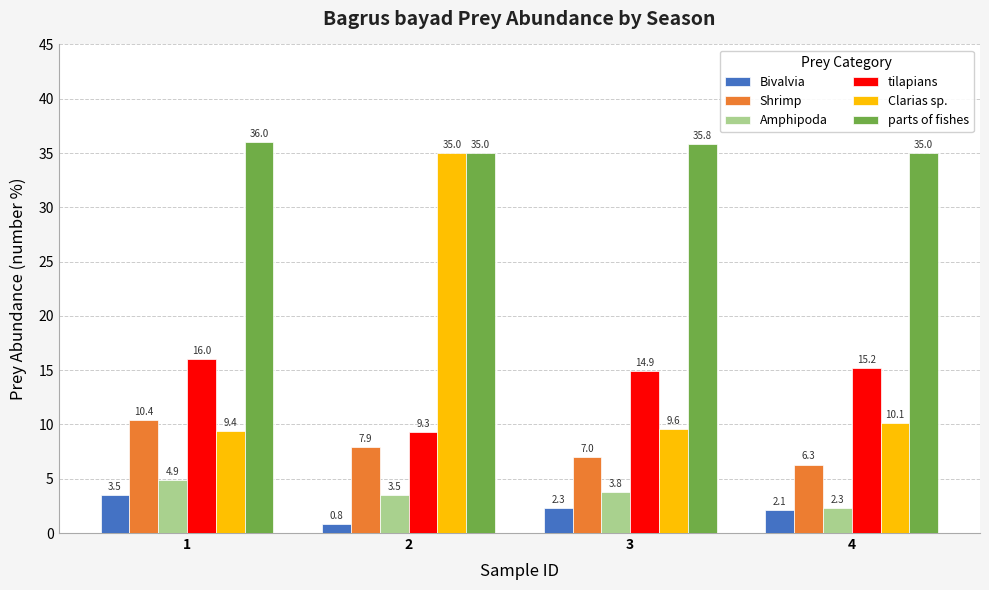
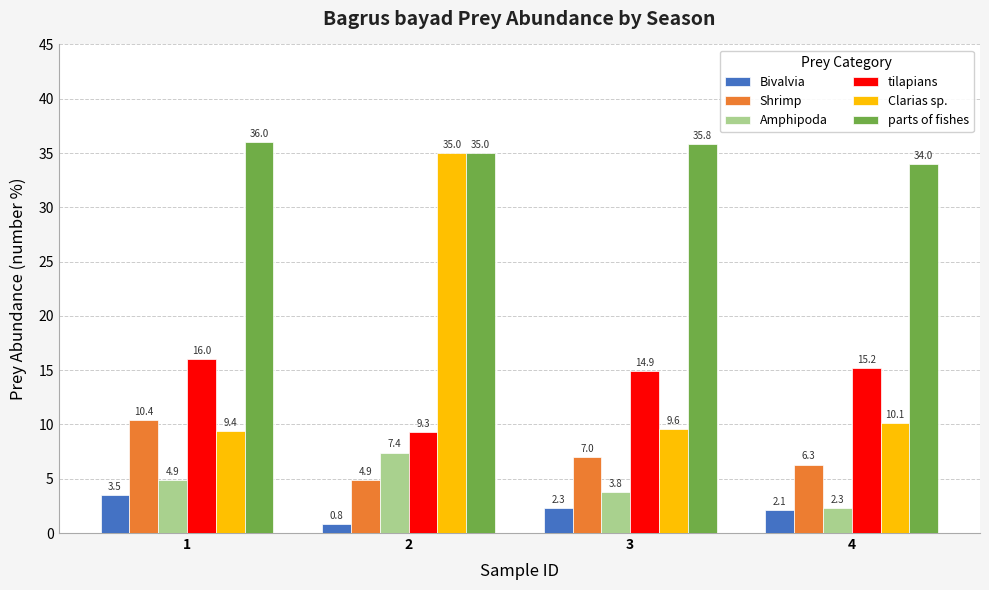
  {
    "Bivalvia": {
      "1": 3.5,
      "2": 0.8,
      "3": 2.3,
      "4": 2.1
    },
    "Shrimp": {
      "1": 10.4,
-     "2": 7.9,
+     "2": 4.9,
      "3": 7.0,
      "4": 6.3
    },
    "Amphipoda": {
      "1": 4.9,
-     "2": 3.5,
+     "2": 7.4,
      "3": 3.8,
      "4": 2.3
    },
    "tilapians": {
      "1": 16.0,
      "2": 9.3,
      "3": 14.9,
      "4": 15.2
    },
    "Clarias sp.": {
      "1": 9.4,
      "2": 35.0,
      "3": 9.6,
      "4": 10.1
    },
    "parts of fishes": {
      "1": 36.0,
      "2": 35.0,
      "3": 35.8,
-     "4": 35.0
+     "4": 34.0
    }
  }
